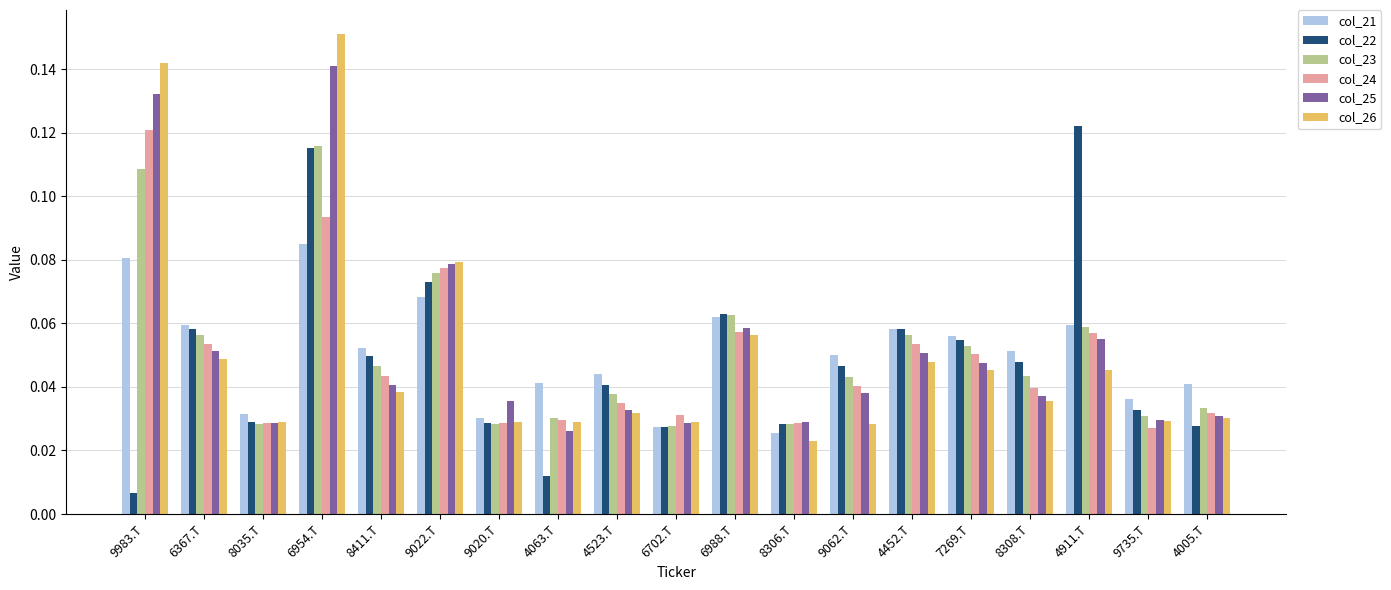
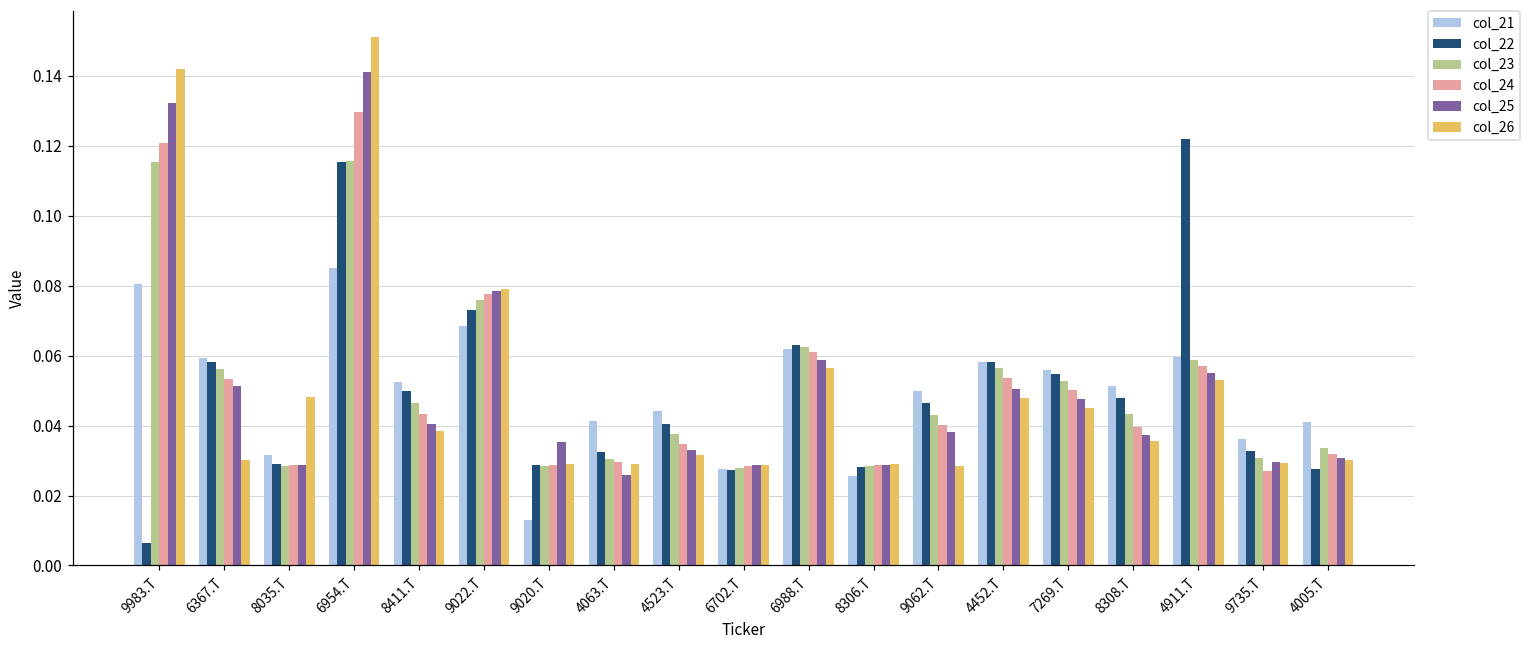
  {
    "col_21": {
      "9983.T": 0.081,
      "6367.T": 0.059,
      "8035.T": 0.031,
      "6954.T": 0.085,
      "8411.T": 0.052,
      "9022.T": 0.068,
-     "9020.T": 0.030,
+     "9020.T": 0.013,
      "4063.T": 0.041,
      "4523.T": 0.044,
      "6702.T": 0.027,
      "6988.T": 0.062,
      "8306.T": 0.025,
      "9062.T": 0.050,
      "4452.T": 0.058,
      "7269.T": 0.056,
      "8308.T": 0.051,
      "4911.T": 0.059,
      "9735.T": 0.036,
      "4005.T": 0.041
    },
    "col_22": {
      "9983.T": 0.006,
      "6367.T": 0.058,
      "8035.T": 0.029,
      "6954.T": 0.115,
      "8411.T": 0.050,
      "9022.T": 0.073,
      "9020.T": 0.029,
-     "4063.T": 0.012,
+     "4063.T": 0.032,
      "4523.T": 0.040,
      "6702.T": 0.027,
      "6988.T": 0.063,
      "8306.T": 0.028,
      "9062.T": 0.047,
      "4452.T": 0.058,
      "7269.T": 0.055,
      "8308.T": 0.048,
      "4911.T": 0.122,
      "9735.T": 0.033,
      "4005.T": 0.028
    },
    "col_23": {
-     "9983.T": 0.109,
+     "9983.T": 0.115,
      "6367.T": 0.056,
      "8035.T": 0.028,
      "6954.T": 0.116,
      "8411.T": 0.047,
      "9022.T": 0.076,
      "9020.T": 0.028,
      "4063.T": 0.030,
      "4523.T": 0.038,
      "6702.T": 0.028,
      "6988.T": 0.063,
      "8306.T": 0.028,
      "9062.T": 0.043,
      "4452.T": 0.056,
      "7269.T": 0.053,
      "8308.T": 0.043,
      "4911.T": 0.059,
      "9735.T": 0.031,
      "4005.T": 0.033
    },
    "col_24": {
      "9983.T": 0.121,
      "6367.T": 0.053,
      "8035.T": 0.029,
-     "6954.T": 0.093,
+     "6954.T": 0.130,
      "8411.T": 0.043,
      "9022.T": 0.078,
      "9020.T": 0.029,
      "4063.T": 0.030,
      "4523.T": 0.035,
-     "6702.T": 0.031,
-     "6988.T": 0.057,
+     "6702.T": 0.028,
+     "6988.T": 0.061,
      "8306.T": 0.029,
      "9062.T": 0.040,
      "4452.T": 0.054,
      "7269.T": 0.050,
      "8308.T": 0.040,
      "4911.T": 0.057,
      "9735.T": 0.027,
      "4005.T": 0.032
    },
    "col_25": {
      "9983.T": 0.132,
      "6367.T": 0.051,
      "8035.T": 0.029,
      "6954.T": 0.141,
      "8411.T": 0.041,
      "9022.T": 0.079,
      "9020.T": 0.035,
      "4063.T": 0.026,
      "4523.T": 0.033,
      "6702.T": 0.029,
      "6988.T": 0.059,
      "8306.T": 0.029,
      "9062.T": 0.038,
      "4452.T": 0.051,
      "7269.T": 0.047,
      "8308.T": 0.037,
      "4911.T": 0.055,
      "9735.T": 0.030,
      "4005.T": 0.031
    },
    "col_26": {
      "9983.T": 0.142,
-     "6367.T": 0.049,
-     "8035.T": 0.029,
+     "6367.T": 0.030,
+     "8035.T": 0.048,
      "6954.T": 0.151,
      "8411.T": 0.038,
      "9022.T": 0.079,
      "9020.T": 0.029,
      "4063.T": 0.029,
      "4523.T": 0.032,
      "6702.T": 0.029,
      "6988.T": 0.056,
-     "8306.T": 0.023,
+     "8306.T": 0.029,
      "9062.T": 0.028,
      "4452.T": 0.048,
      "7269.T": 0.045,
      "8308.T": 0.036,
-     "4911.T": 0.045,
+     "4911.T": 0.053,
      "9735.T": 0.029,
      "4005.T": 0.030
    }
  }
